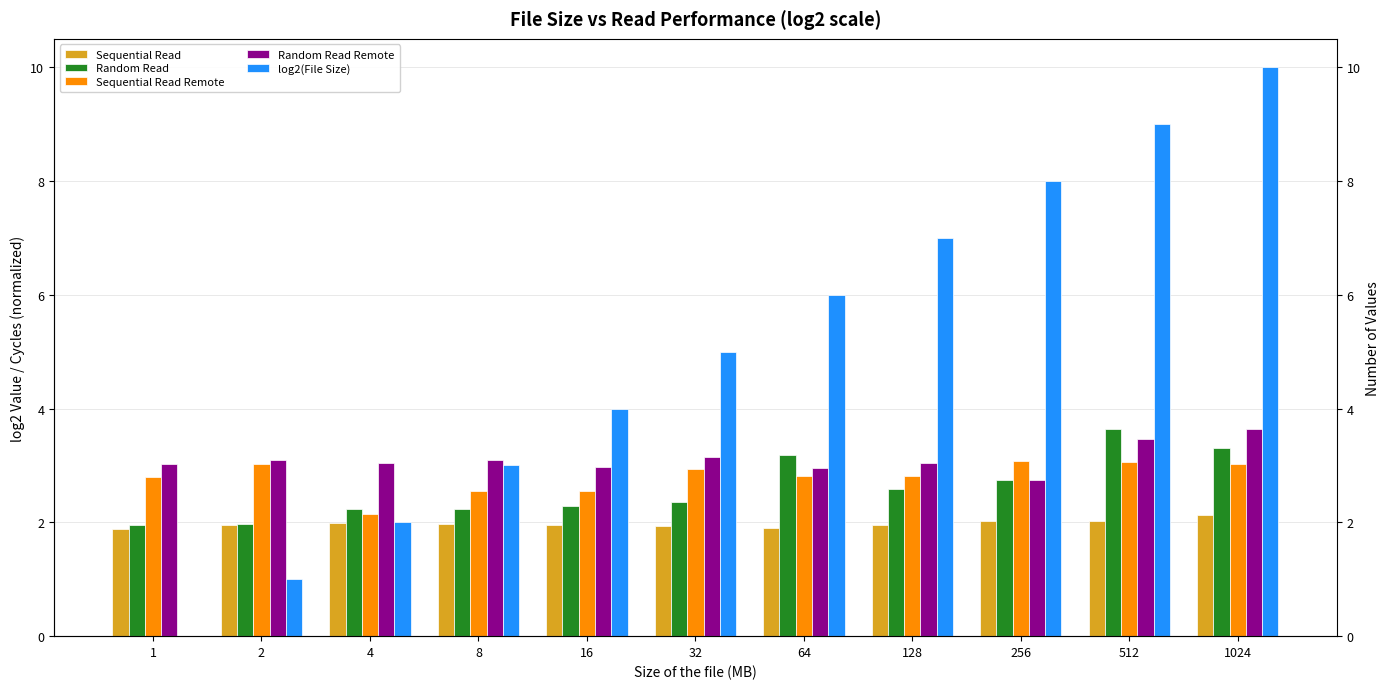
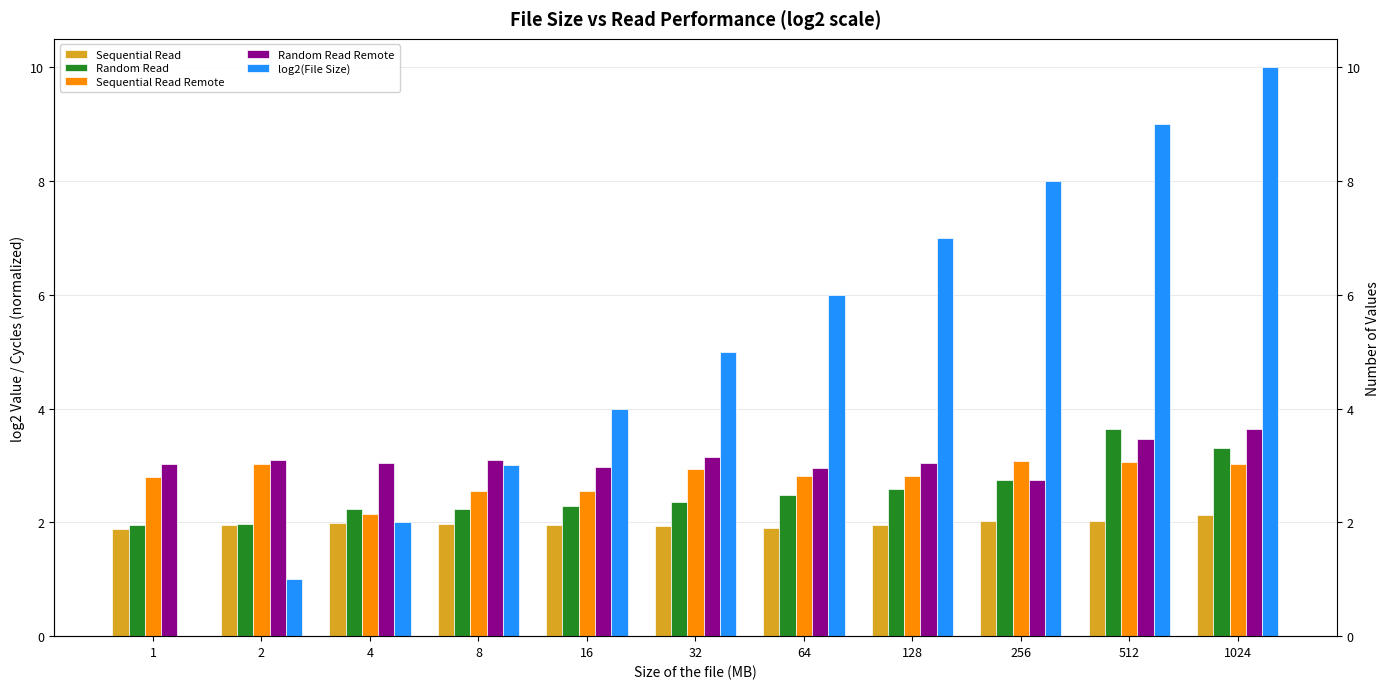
  {
    "Random Read": {
      "1": 1.9,
      "2": 2.0,
      "4": 2.2,
      "8": 2.2,
      "16": 2.3,
      "32": 2.4,
-     "64": 3.2,
+     "64": 2.5,
      "128": 2.6,
      "256": 2.8,
      "512": 3.6,
      "1024": 3.3
    },
    "Random Read Remote": {
      "1": 3.0,
      "2": 3.1,
      "4": 3.0,
      "8": 3.1,
      "16": 3.0,
      "32": 3.1,
      "64": 3.0,
      "128": 3.1,
      "256": 2.8,
      "512": 3.5,
      "1024": 3.6
    },
    "log2(File Size)": {
      "1": 0.0,
      "2": 1.0,
      "4": 2.0,
      "8": 3.0,
      "16": 4.0,
      "32": 5.0,
      "64": 6.0,
      "128": 7.0,
      "256": 8.0,
      "512": 9.0,
      "1024": 10.0
    }
  }
